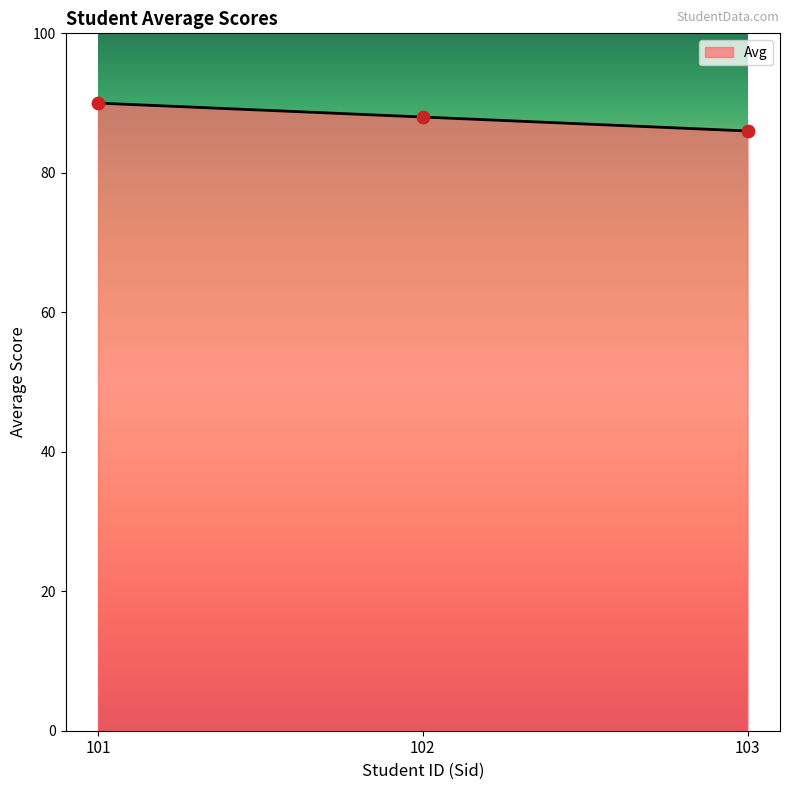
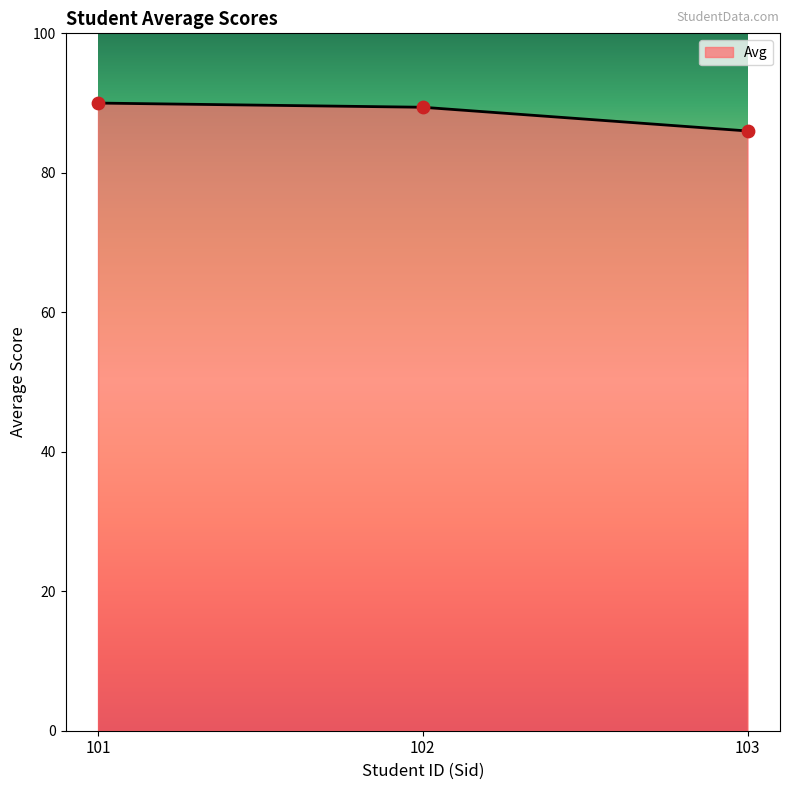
  {
    "101": 90,
-   "102": 88,
+   "102": 89,
    "103": 86
  }
